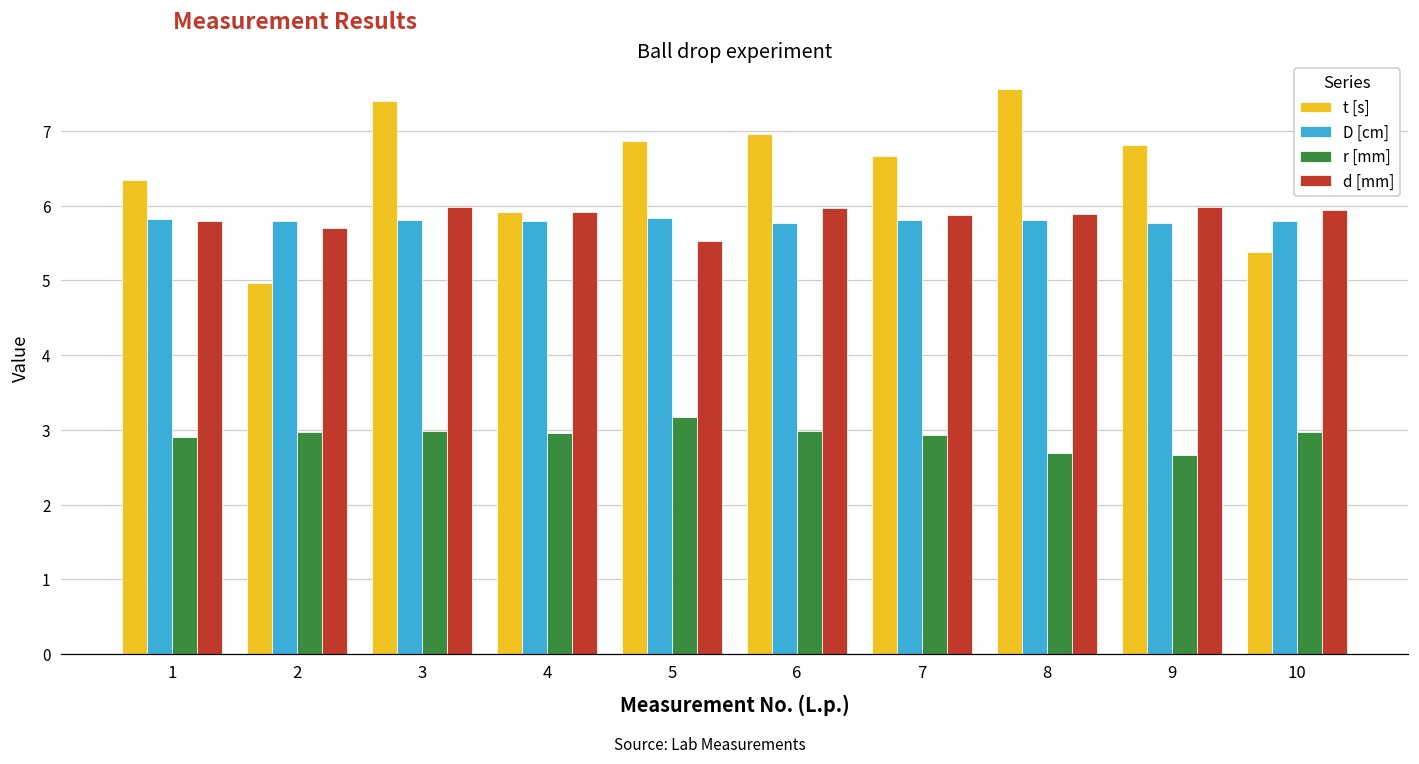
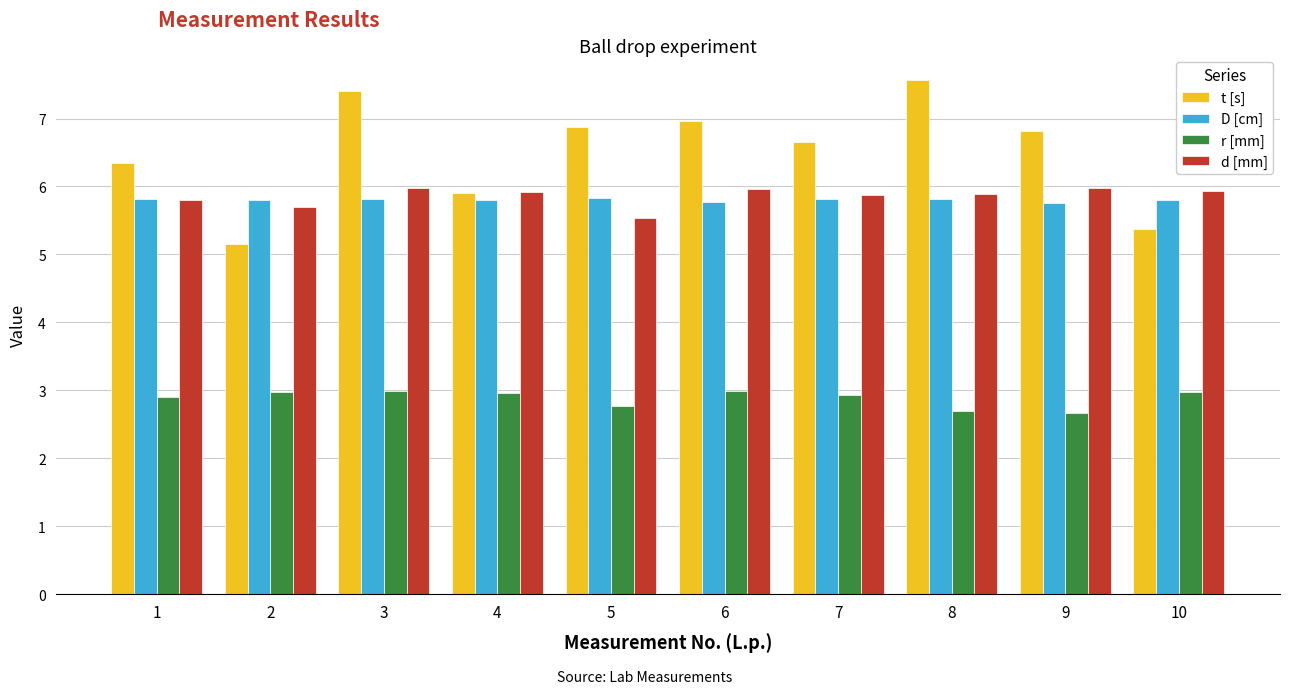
  {
    "t [s]": {
      "1": 6.3,
-     "2": 5.0,
+     "2": 5.2,
      "3": 7.4,
      "4": 5.9,
      "5": 6.9,
      "6": 7.0,
      "7": 6.7,
      "8": 7.6,
      "9": 6.8,
      "10": 5.4
    },
    "D [cm]": {
      "1": 5.8,
      "2": 5.8,
      "3": 5.8,
      "4": 5.8,
      "5": 5.8,
      "6": 5.8,
      "7": 5.8,
      "8": 5.8,
      "9": 5.8,
      "10": 5.8
    },
    "r [mm]": {
      "1": 2.9,
      "2": 3.0,
      "3": 3.0,
      "4": 3.0,
-     "5": 3.2,
+     "5": 2.8,
      "6": 3.0,
      "7": 2.9,
      "8": 2.7,
      "9": 2.7,
      "10": 3.0
    },
    "d [mm]": {
      "1": 5.8,
      "2": 5.7,
      "3": 6.0,
      "4": 5.9,
      "5": 5.5,
      "6": 6.0,
      "7": 5.9,
      "8": 5.9,
      "9": 6.0,
      "10": 5.9
    }
  }
